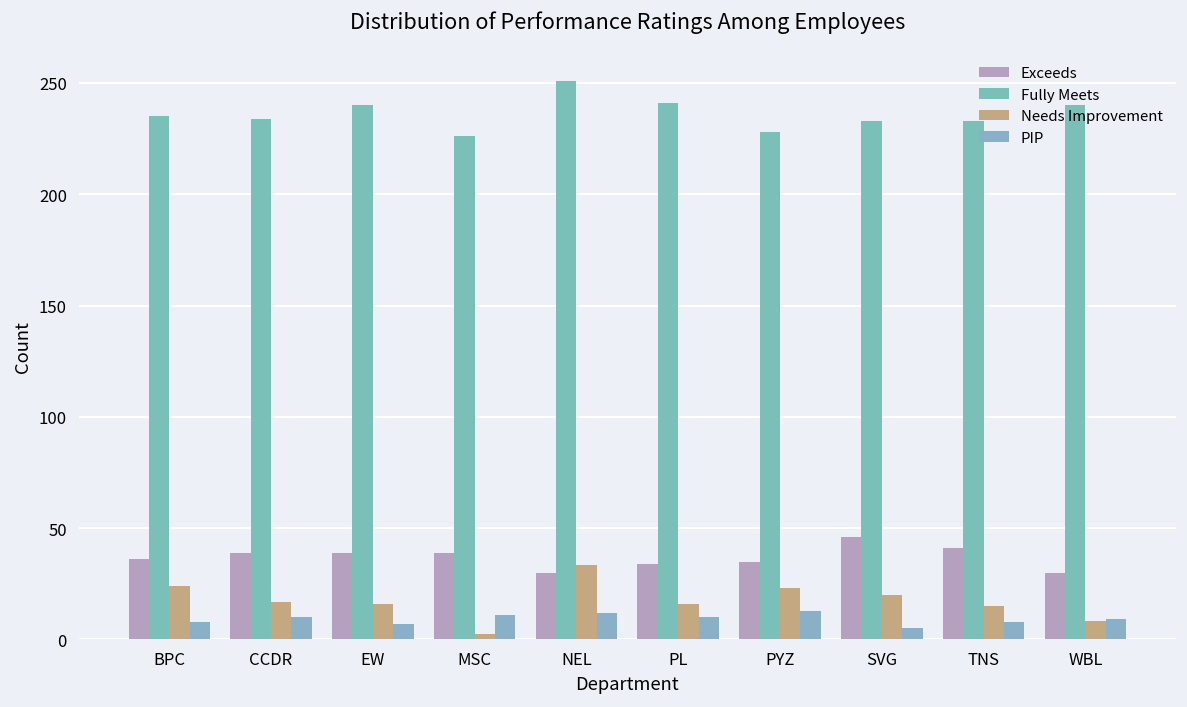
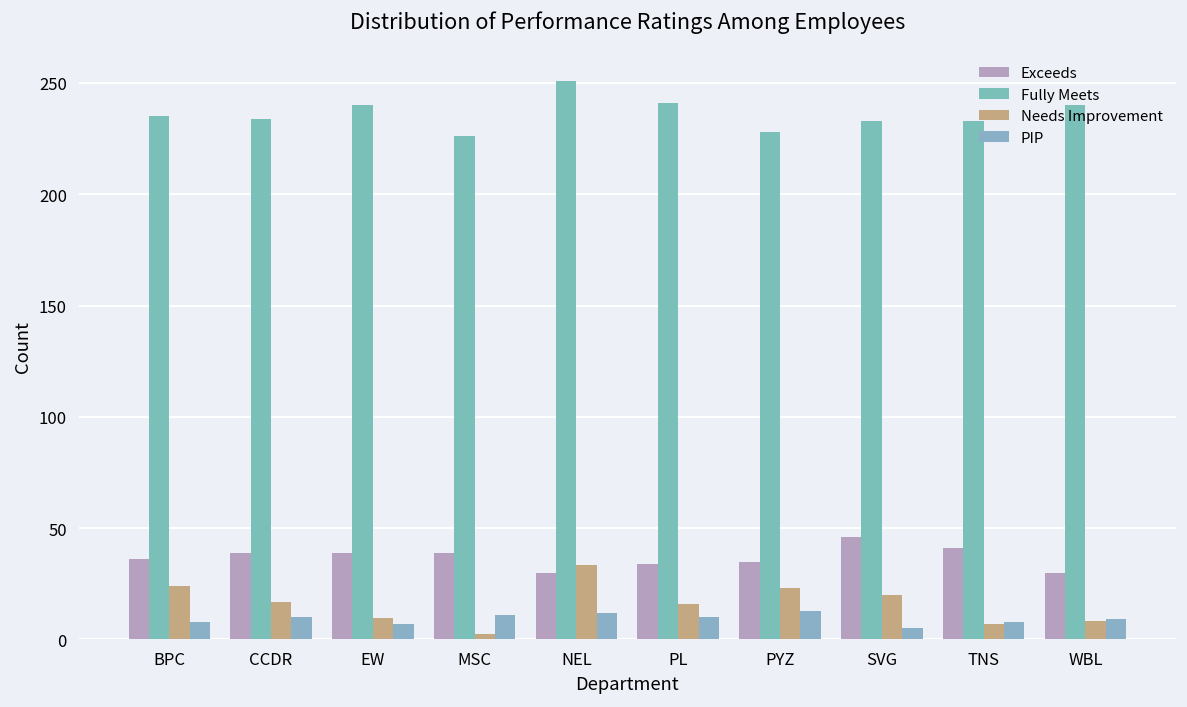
  {
    "Needs Improvement": {
      "BPC": 24,
      "CCDR": 17,
-     "EW": 16,
+     "EW": 10,
      "MSC": 3,
      "NEL": 33,
      "PL": 16,
      "PYZ": 23,
      "SVG": 20,
-     "TNS": 15,
+     "TNS": 7,
      "WBL": 8
    }
  }
